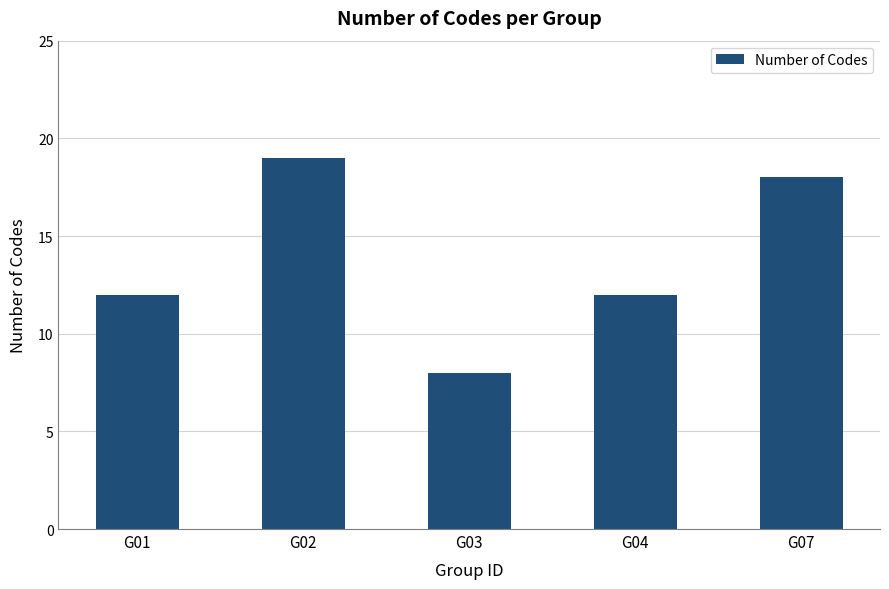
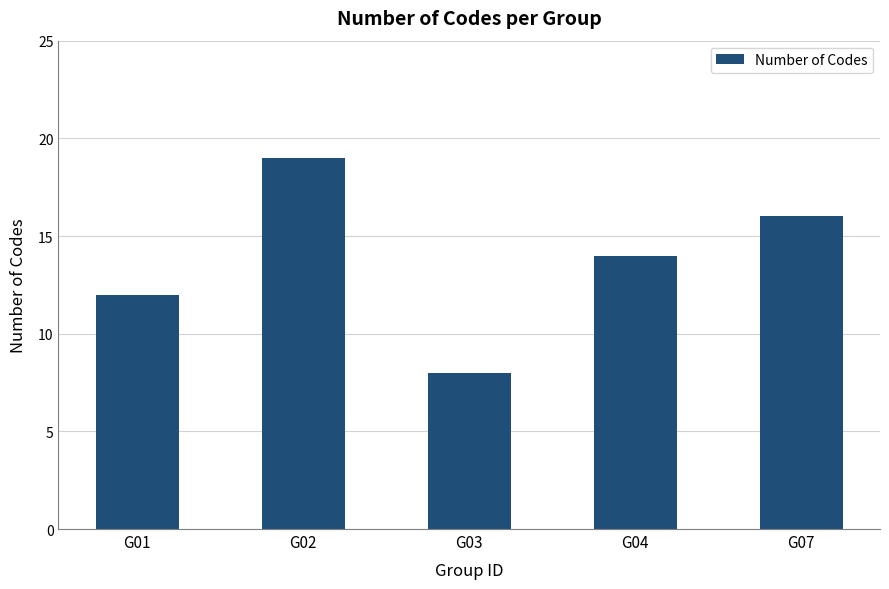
  {
    "G01": 12,
    "G02": 19,
    "G03": 8,
-   "G04": 12,
-   "G07": 18
+   "G04": 14,
+   "G07": 16
  }
